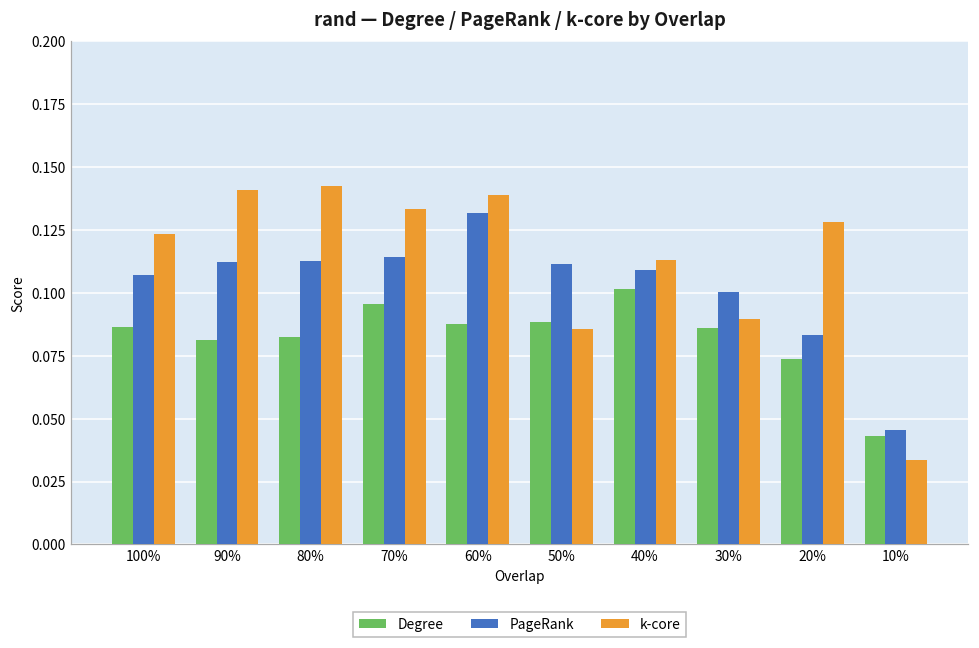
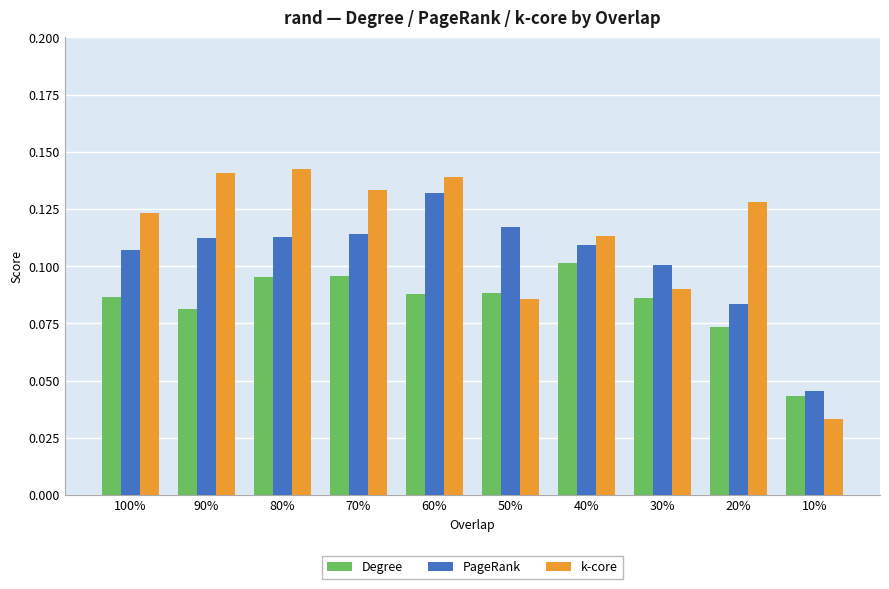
  {
    "Degree": {
      "100%": 0.086,
      "90%": 0.081,
-     "80%": 0.083,
+     "80%": 0.095,
      "70%": 0.095,
      "60%": 0.088,
      "50%": 0.088,
      "40%": 0.101,
      "30%": 0.086,
      "20%": 0.074,
      "10%": 0.043
    },
    "PageRank": {
      "100%": 0.107,
      "90%": 0.112,
      "80%": 0.113,
      "70%": 0.114,
      "60%": 0.132,
-     "50%": 0.112,
+     "50%": 0.117,
      "40%": 0.109,
      "30%": 0.100,
      "20%": 0.083,
      "10%": 0.045
    },
    "k-core": {
      "100%": 0.123,
      "90%": 0.141,
      "80%": 0.142,
      "70%": 0.133,
      "60%": 0.139,
      "50%": 0.086,
      "40%": 0.113,
      "30%": 0.090,
      "20%": 0.128,
      "10%": 0.033
    }
  }
